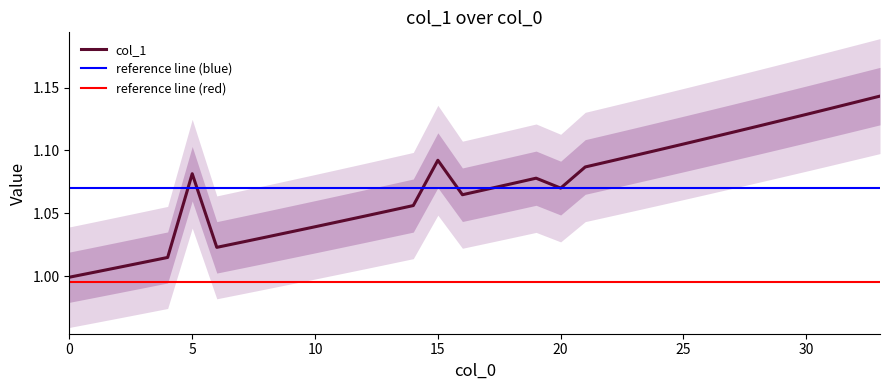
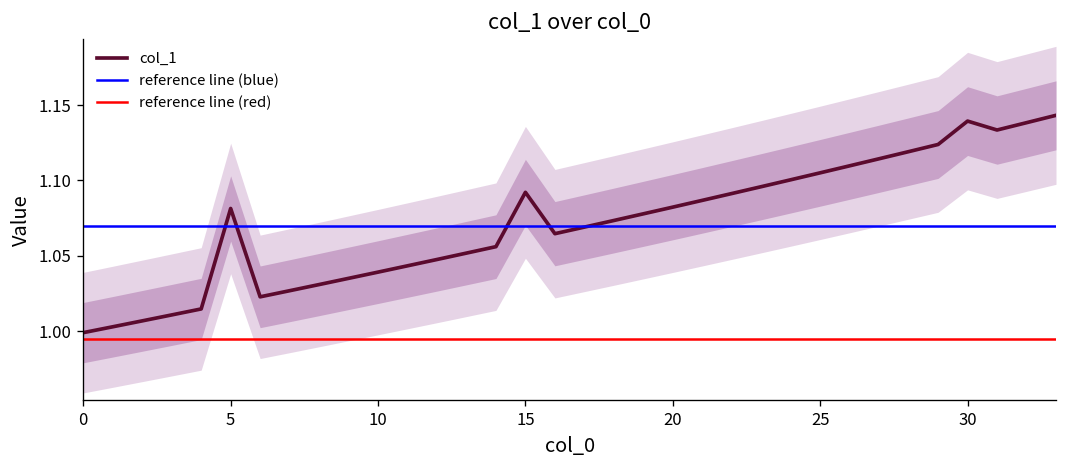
  {
    "col_1": {
      "0": 0.999,
      "5": 1.081,
      "10": 1.039,
      "15": 1.092,
-     "20": 1.070,
+     "20": 1.082,
      "25": 1.105,
-     "30": 1.129
+     "30": 1.139
    }
  }
